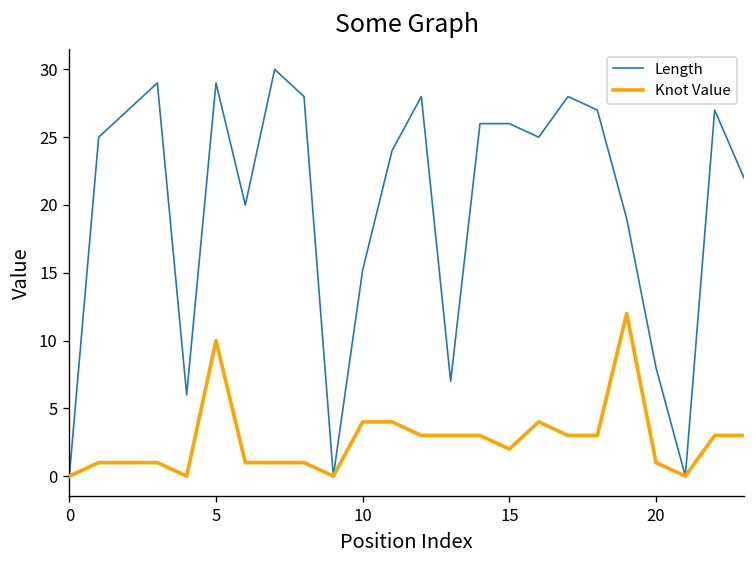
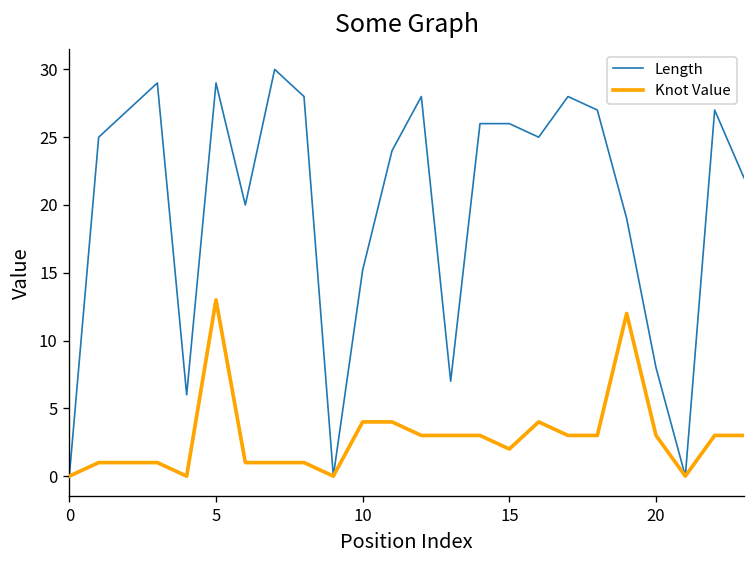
  {
    "Length": {
      "5": 29,
      "10": 15,
      "15": 26,
      "20": 8
    },
    "Knot Value": {
-     "5": 10,
+     "5": 13,
      "10": 4,
      "15": 2,
-     "20": 1
+     "20": 3
    }
  }
